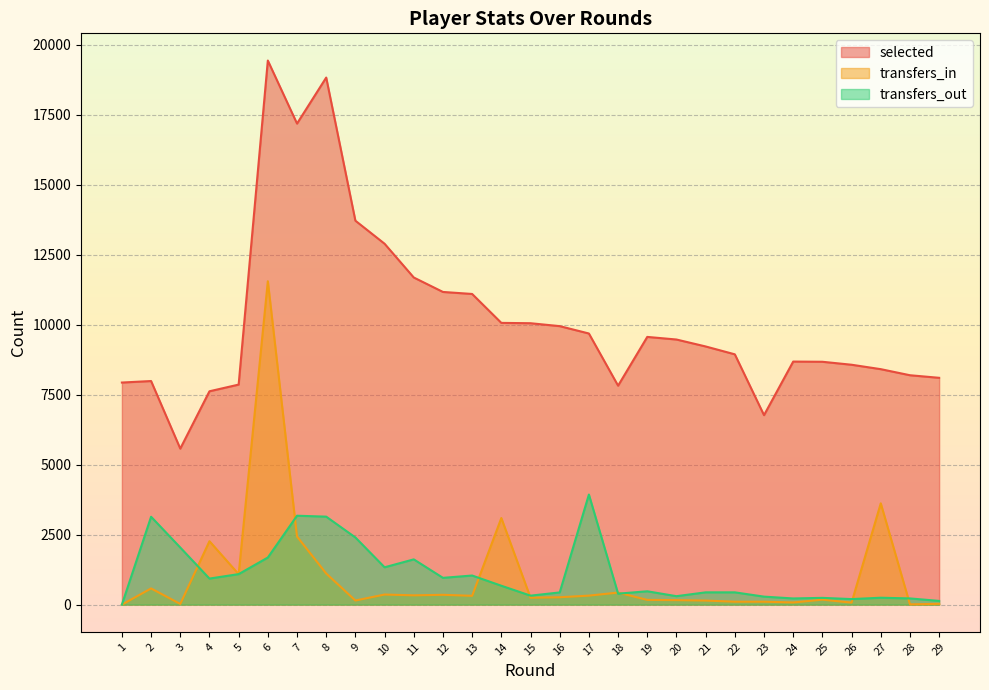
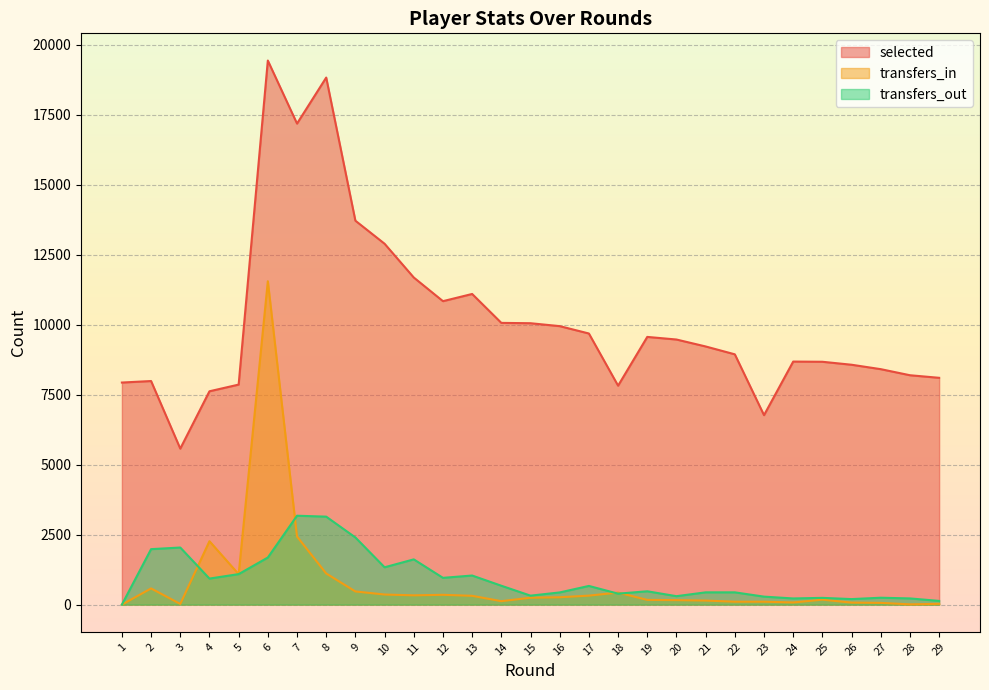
  {
    "selected": {
      "1": 7900,
      "2": 8000,
      "3": 5600,
      "4": 7600,
      "5": 7900,
      "6": 19400,
      "7": 17200,
      "8": 18800,
      "9": 13700,
      "10": 12900,
      "11": 11700,
-     "12": 11200,
+     "12": 10800,
      "13": 11100,
      "14": 10100,
      "15": 10100,
      "16": 9900,
      "17": 9700,
      "18": 7800,
      "19": 9600,
      "20": 9500,
      "21": 9200,
      "22": 8900,
      "23": 6800,
      "24": 8700,
      "25": 8700,
      "26": 8600,
      "27": 8400,
      "28": 8200,
      "29": 8100
    },
    "transfers_in": {
      "2": 600,
      "3": 0,
      "4": 2300,
      "6": 11600,
      "7": 2400,
      "8": 1100,
-     "9": 100,
+     "9": 500,
      "10": 400,
      "11": 300,
      "12": 400,
      "13": 300,
-     "14": 3100,
+     "14": 100,
      "16": 300,
      "17": 300,
      "19": 200,
      "20": 200,
      "21": 100,
      "22": 100,
      "23": 100,
      "24": 100,
      "26": 100,
-     "27": 3600,
+     "27": 100,
      "28": 0,
      "29": 0
    },
    "transfers_out": {
-     "2": 3100,
+     "2": 2000,
      "3": 2000,
      "4": 900,
      "6": 1700,
      "7": 3200,
      "8": 3100,
      "9": 2400,
      "10": 1300,
      "11": 1600,
      "12": 1000,
      "13": 1000,
      "14": 700,
      "16": 400,
-     "17": 3900,
+     "17": 700,
      "19": 500,
      "20": 300,
      "21": 400,
      "22": 400,
      "23": 300,
      "24": 200,
      "26": 200,
      "27": 200,
      "28": 200,
      "29": 100
    }
  }
